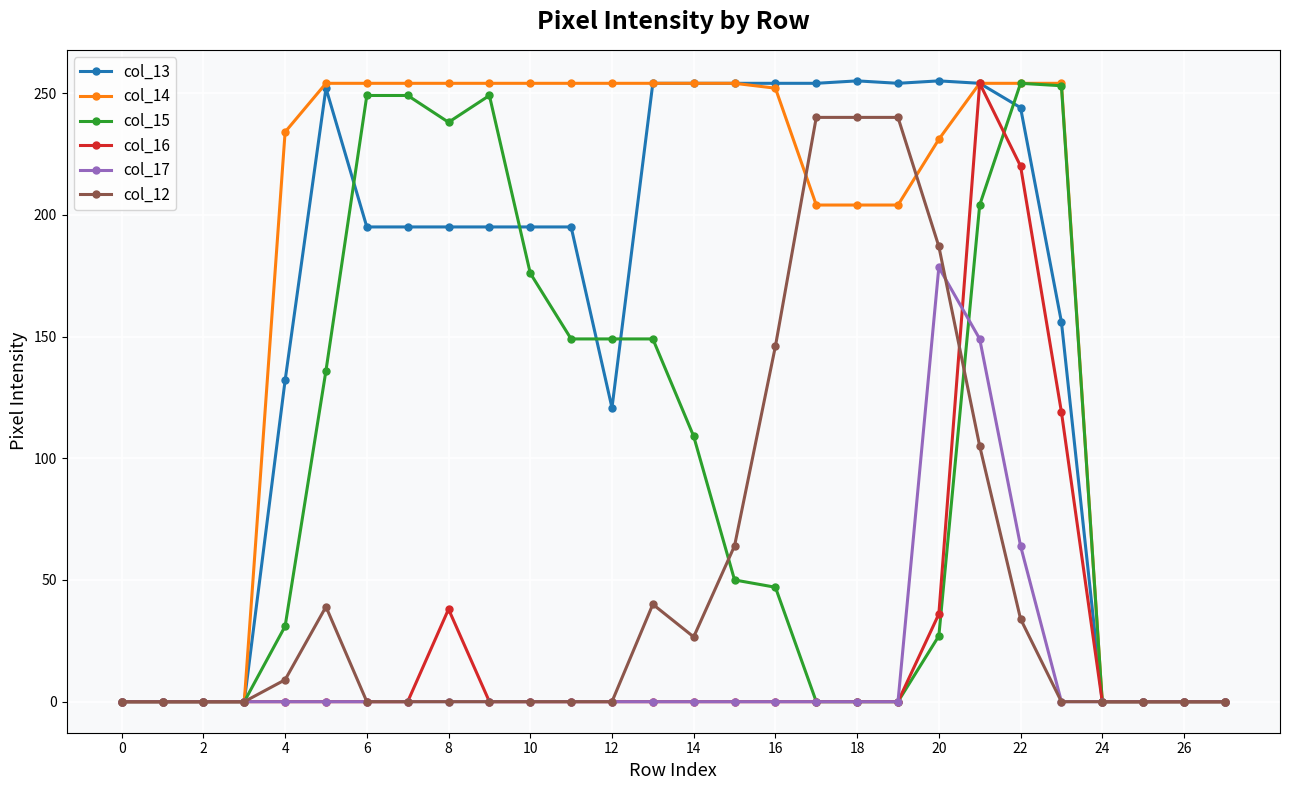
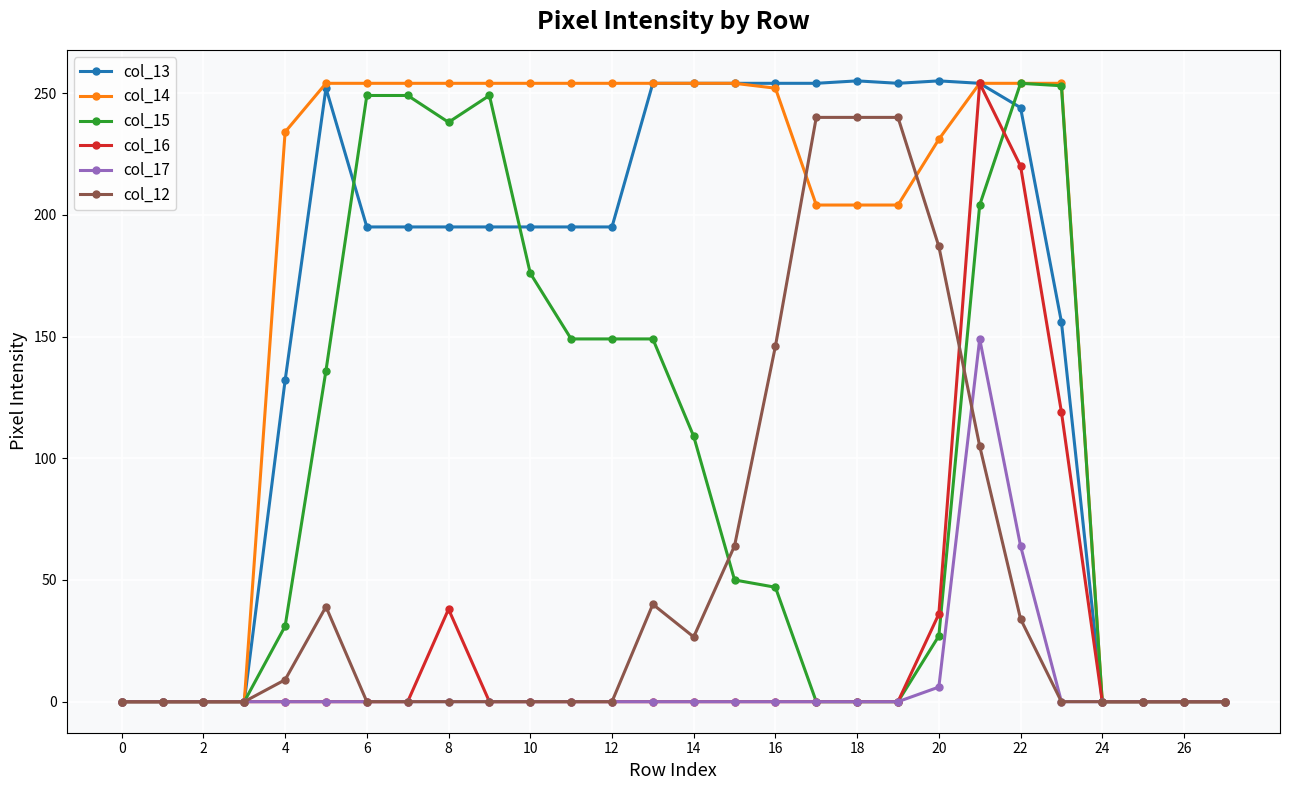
  {
    "col_13": {
      "4": 132,
      "6": 195,
      "8": 195,
      "10": 195,
-     "12": 121,
+     "12": 195,
      "16": 254,
      "18": 255,
      "20": 255,
      "22": 244
    },
    "col_14": {
      "4": 234,
      "6": 254,
      "8": 254,
      "10": 254,
      "12": 254,
      "16": 252,
      "18": 204,
      "20": 231
    },
    "col_15": {
      "4": 31,
      "6": 249,
      "8": 238,
      "10": 176,
      "12": 149,
      "14": 109,
      "16": 47,
      "20": 27
    },
    "col_16": {
      "8": 38,
      "20": 36,
      "22": 220
    },
    "col_17": {
-     "20": 178,
+     "20": 6,
      "22": 64
    },
    "col_12": {
      "4": 9,
      "14": 27,
      "16": 146,
      "18": 240,
      "20": 187,
      "22": 34
    }
  }
